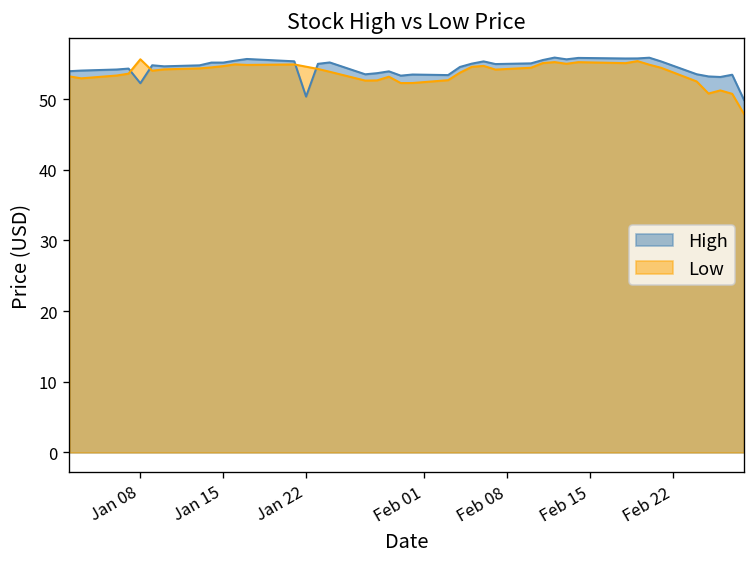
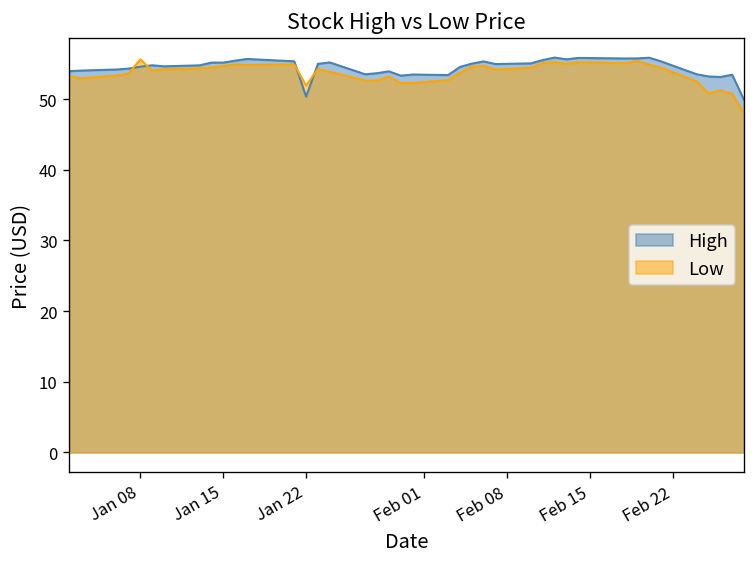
  {
    "High": {
-     "Jan 08": 52,
+     "Jan 08": 55,
      "Jan 15": 55,
      "Jan 22": 50
    },
    "Low": {
      "Jan 08": 56,
      "Jan 15": 55,
-     "Jan 22": 55
+     "Jan 22": 52
    }
  }
